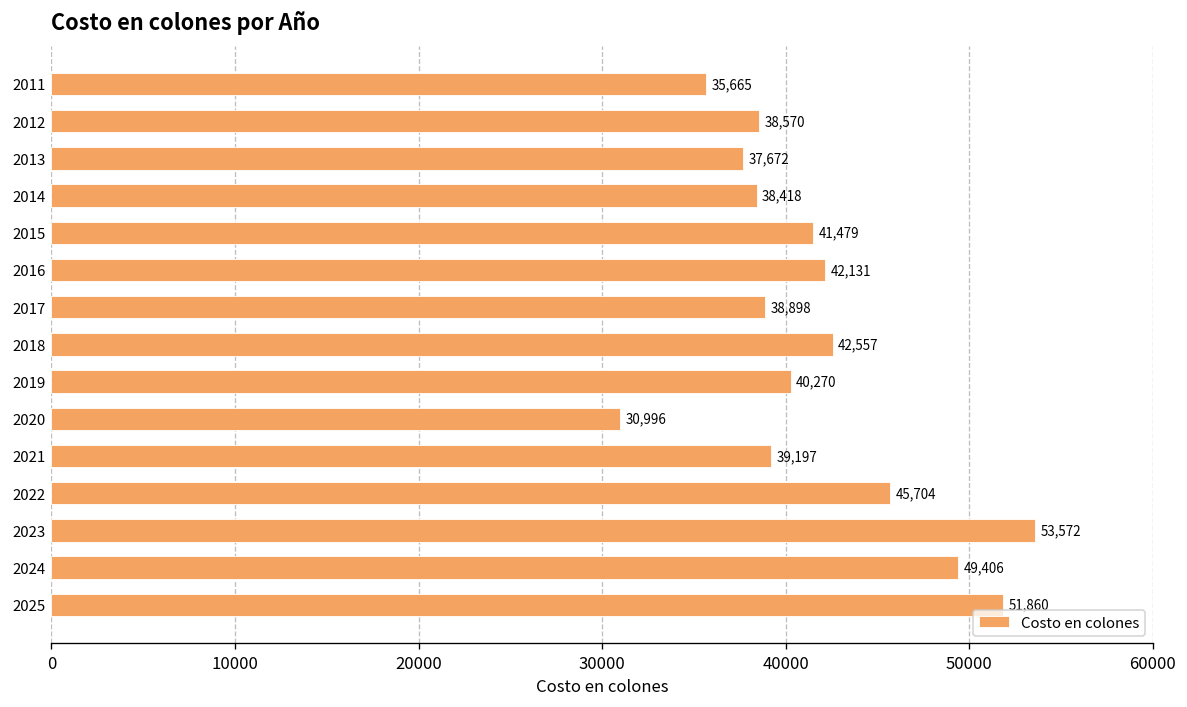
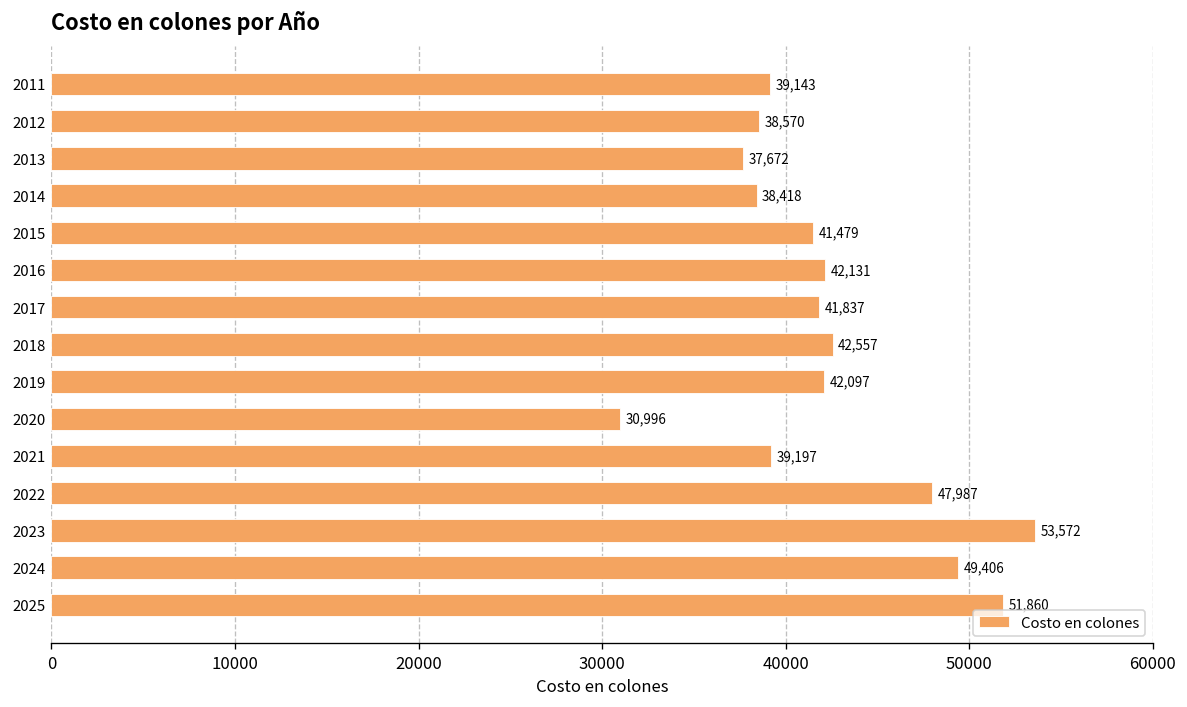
  {
-   "2011": "35,665",
+   "2011": "39,143",
    "2012": "38,570",
    "2013": "37,672",
    "2014": "38,418",
    "2015": "41,479",
    "2016": "42,131",
-   "2017": "38,898",
+   "2017": "41,837",
    "2018": "42,557",
-   "2019": "40,270",
+   "2019": "42,097",
    "2020": "30,996",
    "2021": "39,197",
-   "2022": "45,704",
+   "2022": "47,987",
    "2023": "53,572",
    "2024": "49,406"
  }
